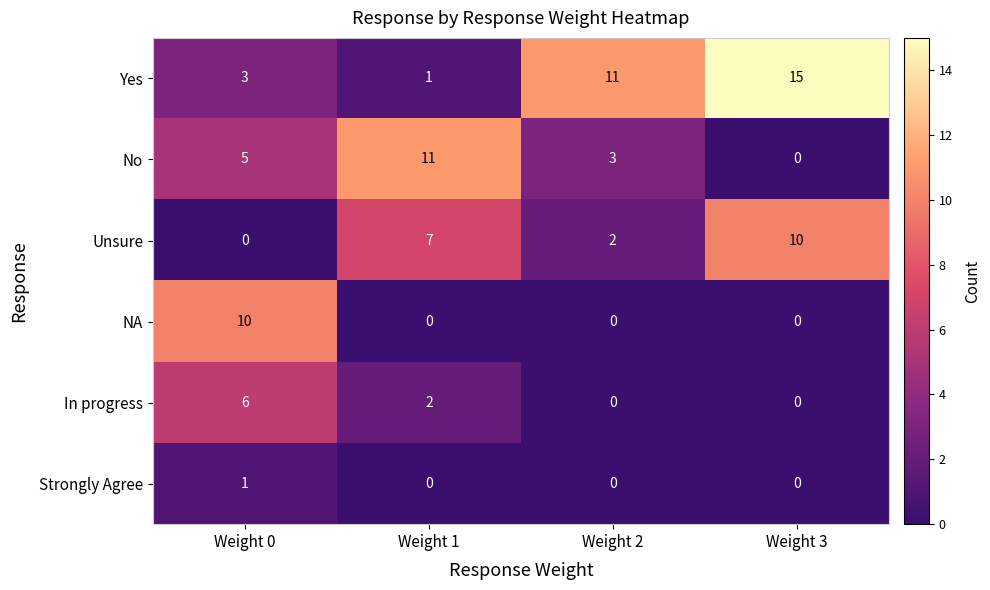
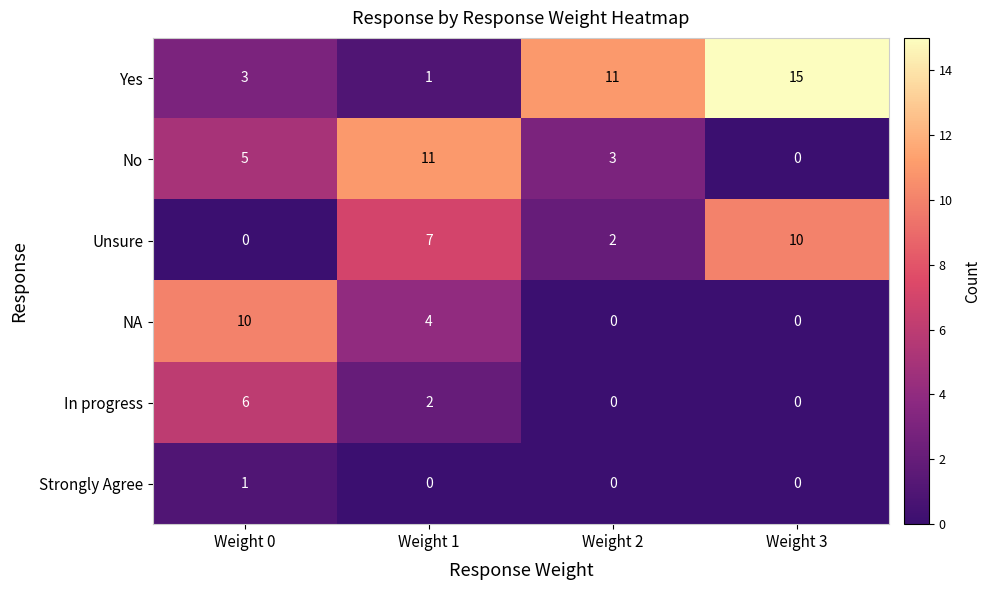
  {
    "Yes": {
      "Weight 0": 3,
      "Weight 1": 1,
      "Weight 2": 11,
      "Weight 3": 15
    },
    "No": {
      "Weight 0": 5,
      "Weight 1": 11,
      "Weight 2": 3,
      "Weight 3": 0
    },
    "Unsure": {
      "Weight 0": 0,
      "Weight 1": 7,
      "Weight 2": 2,
      "Weight 3": 10
    },
    "NA": {
      "Weight 0": 10,
-     "Weight 1": 0,
+     "Weight 1": 4,
      "Weight 2": 0,
      "Weight 3": 0
    },
    "In progress": {
      "Weight 0": 6,
      "Weight 1": 2,
      "Weight 2": 0,
      "Weight 3": 0
    },
    "Strongly Agree": {
      "Weight 0": 1,
      "Weight 1": 0,
      "Weight 2": 0,
      "Weight 3": 0
    }
  }
